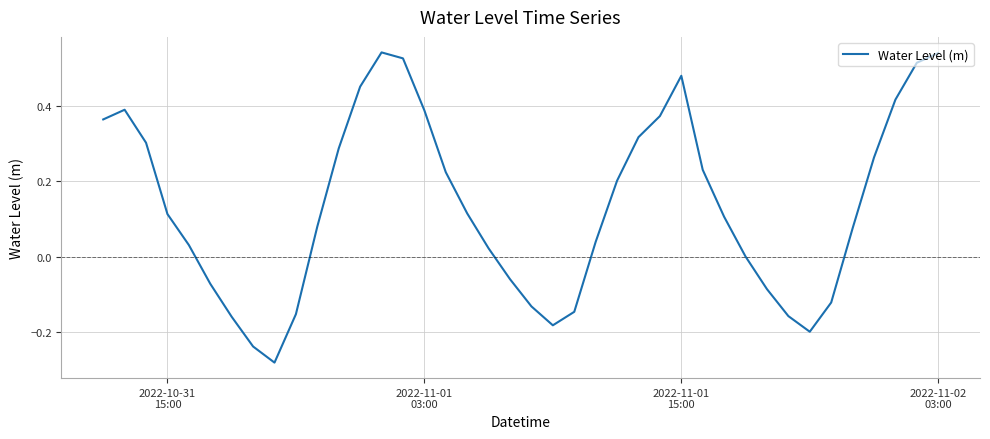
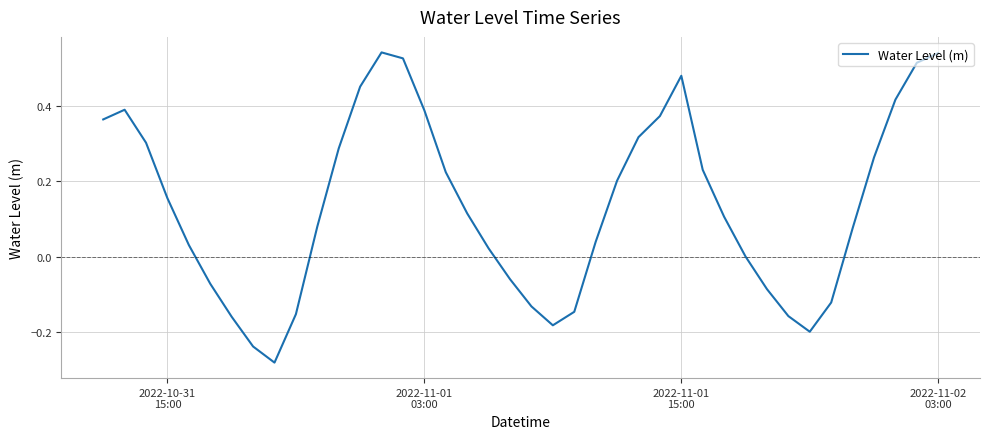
  {
-   "2022-10-31 15:00": 0.11,
+   "2022-10-31 15:00": 0.16,
    "2022-11-01 03:00": 0.39,
    "2022-11-01 15:00": 0.48
  }
